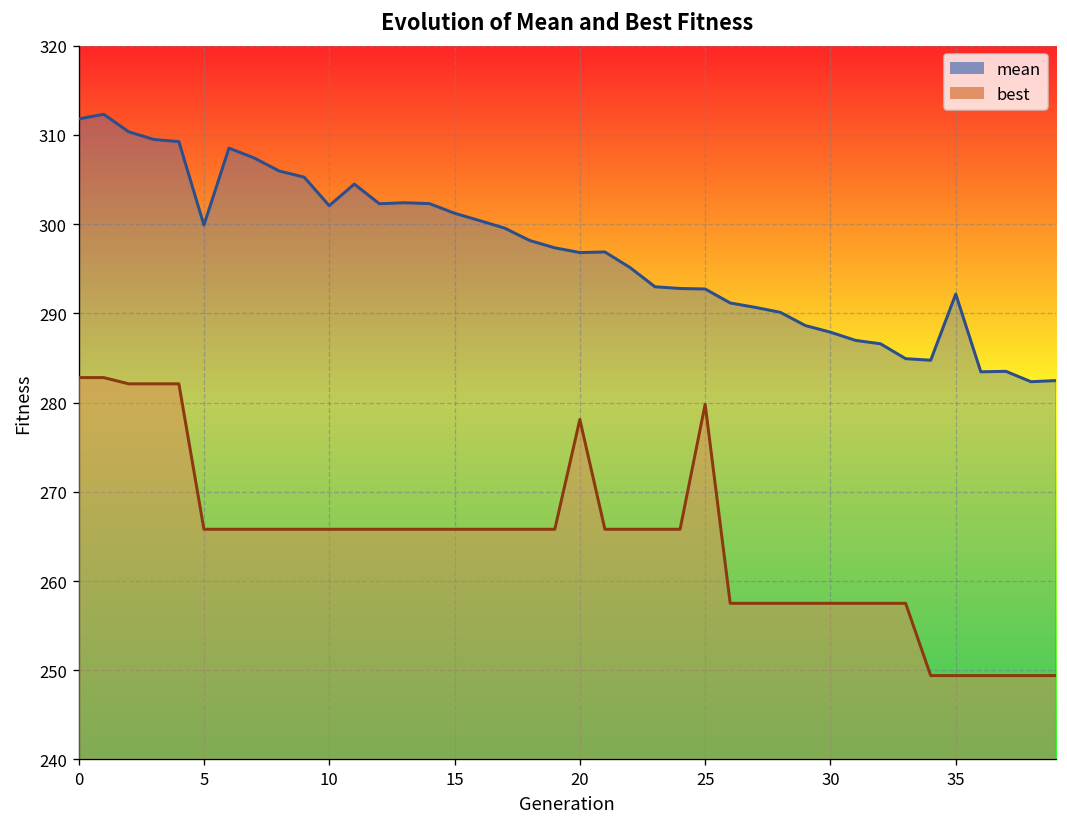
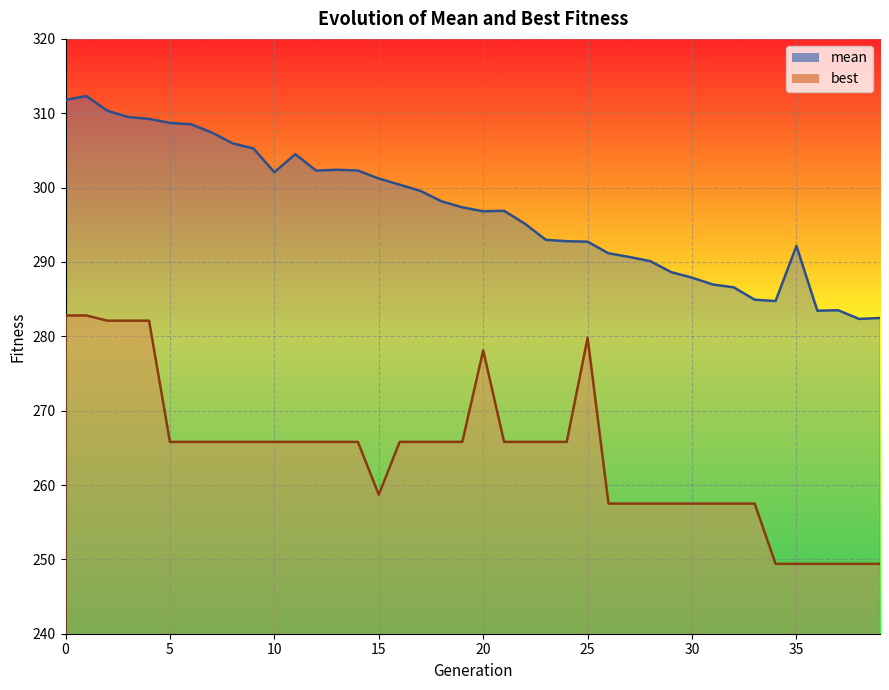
  {
    "mean": {
      "0": 312,
-     "5": 300,
+     "5": 309,
      "10": 302,
      "15": 301,
      "20": 297,
      "25": 293,
      "30": 288,
      "35": 292
    },
    "best": {
      "0": 283,
      "5": 266,
      "10": 266,
-     "15": 266,
+     "15": 259,
      "20": 278,
      "25": 280,
      "30": 258,
      "35": 249
    }
  }
